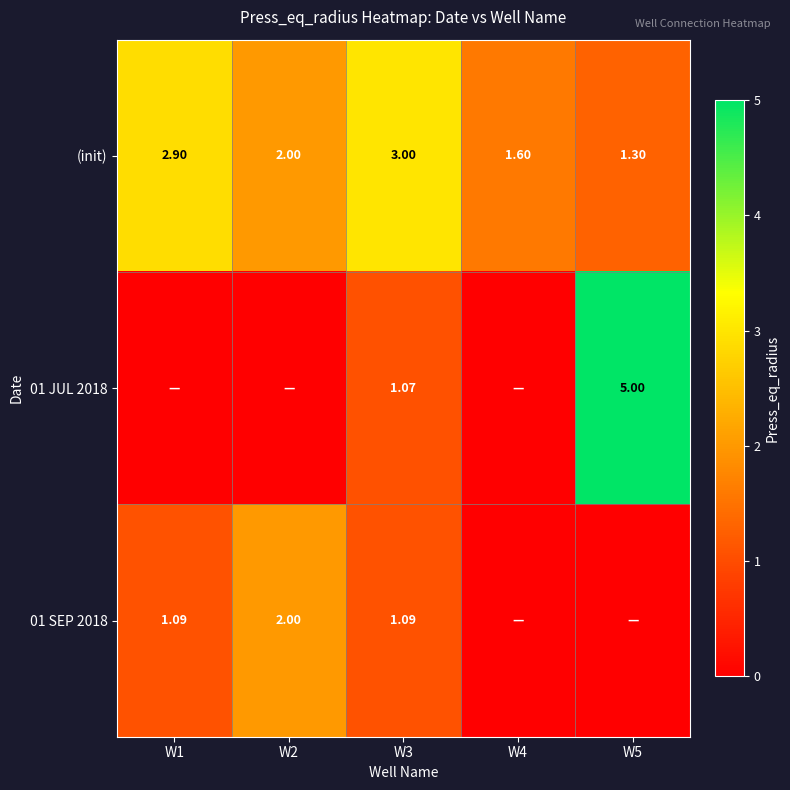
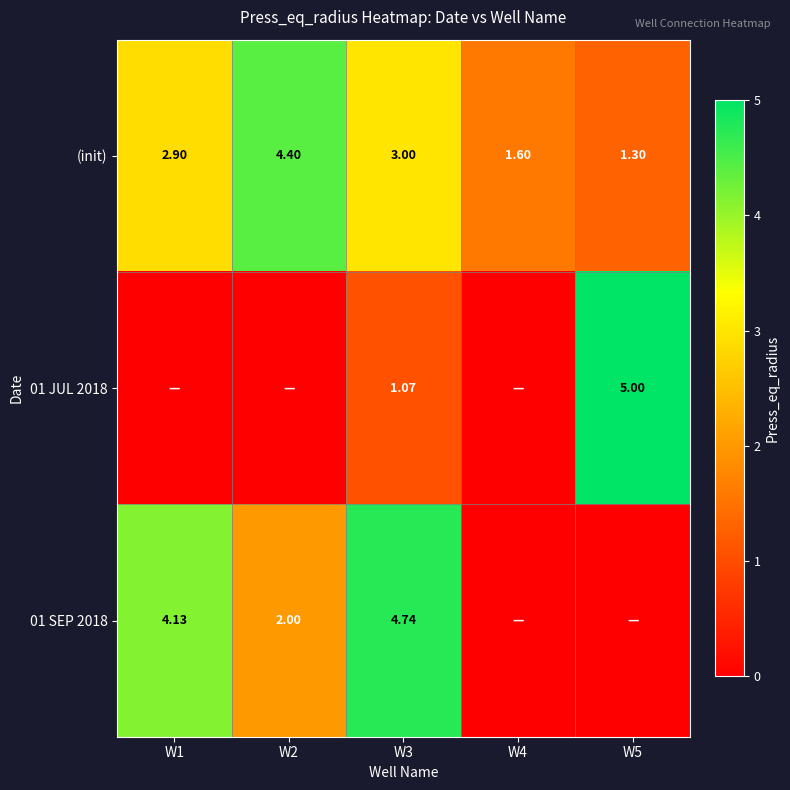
  {
    "(init)": {
      "W1": 2.90,
-     "W2": 2.00,
+     "W2": 4.40,
      "W3": 3.00,
      "W4": 1.60,
      "W5": 1.30
    },
    "01 JUL 2018": {
      "W3": 1.07,
      "W5": 5.00
    },
    "01 SEP 2018": {
-     "W1": 1.09,
+     "W1": 4.13,
      "W2": 2.00,
-     "W3": 1.09
+     "W3": 4.74
    }
  }
